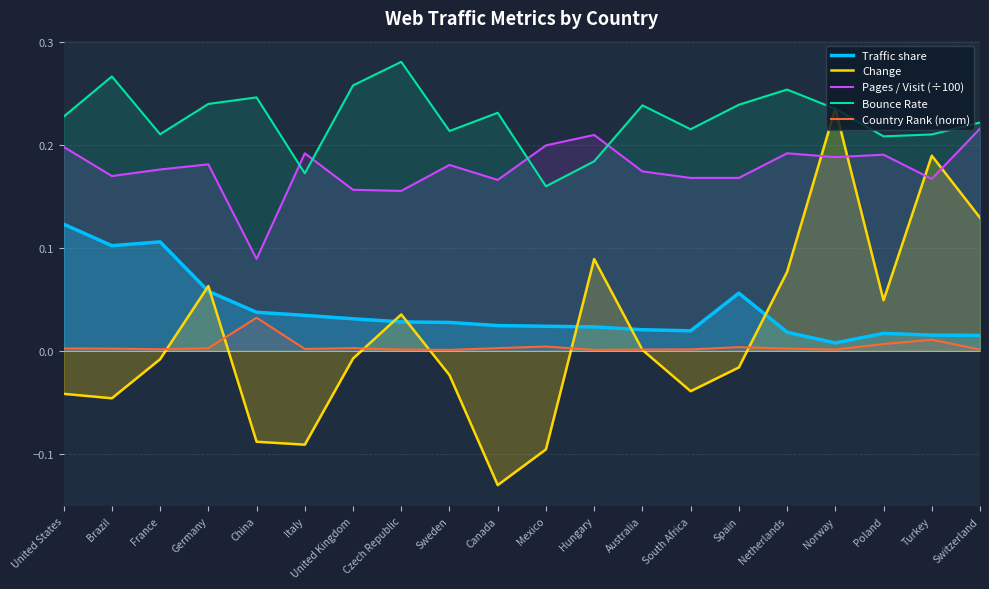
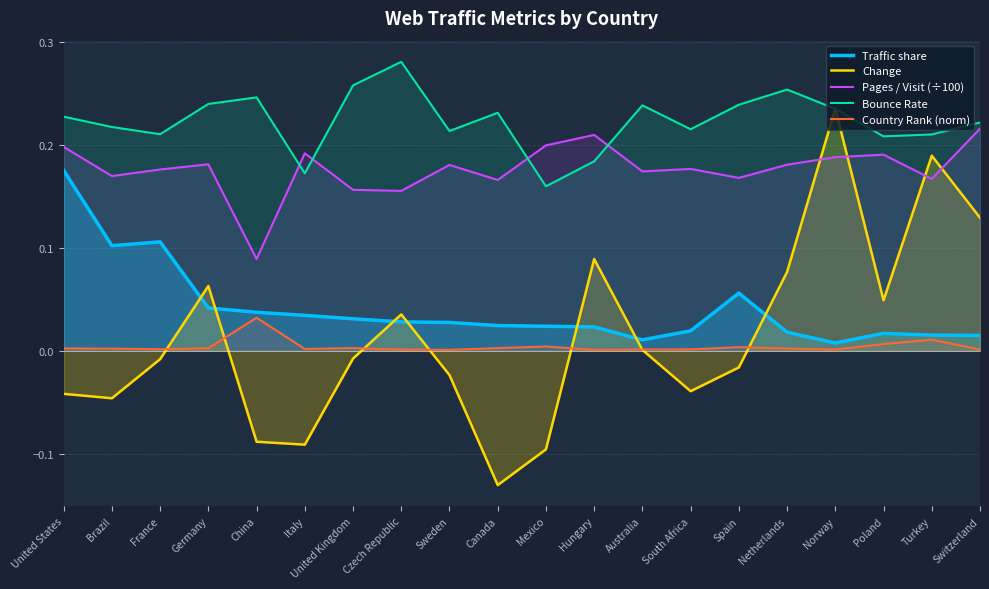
  {
    "Traffic share": {
-     "United States": 0.123,
+     "United States": 0.176,
      "Brazil": 0.102,
      "France": 0.106,
-     "Germany": 0.058,
+     "Germany": 0.042,
      "China": 0.038,
      "Italy": 0.035,
      "United Kingdom": 0.031,
      "Czech Republic": 0.028,
      "Sweden": 0.028,
      "Canada": 0.025,
      "Mexico": 0.024,
      "Hungary": 0.023,
-     "Australia": 0.021,
+     "Australia": 0.011,
      "South Africa": 0.019,
      "Spain": 0.056,
      "Netherlands": 0.018,
      "Norway": 0.008,
      "Poland": 0.017,
      "Turkey": 0.015,
      "Switzerland": 0.015
    },
    "Pages / Visit (÷100)": {
      "United States": 0.198,
      "Brazil": 0.170,
      "France": 0.176,
      "Germany": 0.181,
      "China": 0.089,
      "Italy": 0.192,
      "United Kingdom": 0.157,
      "Czech Republic": 0.156,
      "Sweden": 0.181,
      "Canada": 0.166,
      "Mexico": 0.200,
      "Hungary": 0.210,
      "Australia": 0.175,
-     "South Africa": 0.168,
+     "South Africa": 0.177,
      "Spain": 0.168,
-     "Netherlands": 0.192,
+     "Netherlands": 0.181,
      "Norway": 0.188,
      "Poland": 0.191,
      "Turkey": 0.167,
      "Switzerland": 0.216
    },
    "Bounce Rate": {
      "United States": 0.228,
-     "Brazil": 0.267,
+     "Brazil": 0.218,
      "France": 0.211,
      "Germany": 0.240,
      "China": 0.247,
      "Italy": 0.173,
      "United Kingdom": 0.258,
      "Czech Republic": 0.281,
      "Sweden": 0.214,
      "Canada": 0.232,
      "Mexico": 0.160,
      "Hungary": 0.184,
      "Australia": 0.239,
      "South Africa": 0.216,
      "Spain": 0.239,
      "Netherlands": 0.254,
      "Poland": 0.209,
      "Turkey": 0.210,
      "Switzerland": 0.222
    },
    "Country Rank (norm)": {
      "Germany": 0.003,
      "China": 0.032,
      "United Kingdom": 0.003,
      "Czech Republic": 0.001,
      "Canada": 0.003,
      "Mexico": 0.004,
      "Hungary": 0.001,
      "Spain": 0.004,
      "Netherlands": 0.002,
      "Norway": 0.001,
      "Poland": 0.007,
      "Turkey": 0.011,
      "Switzerland": 0.001
    }
  }
